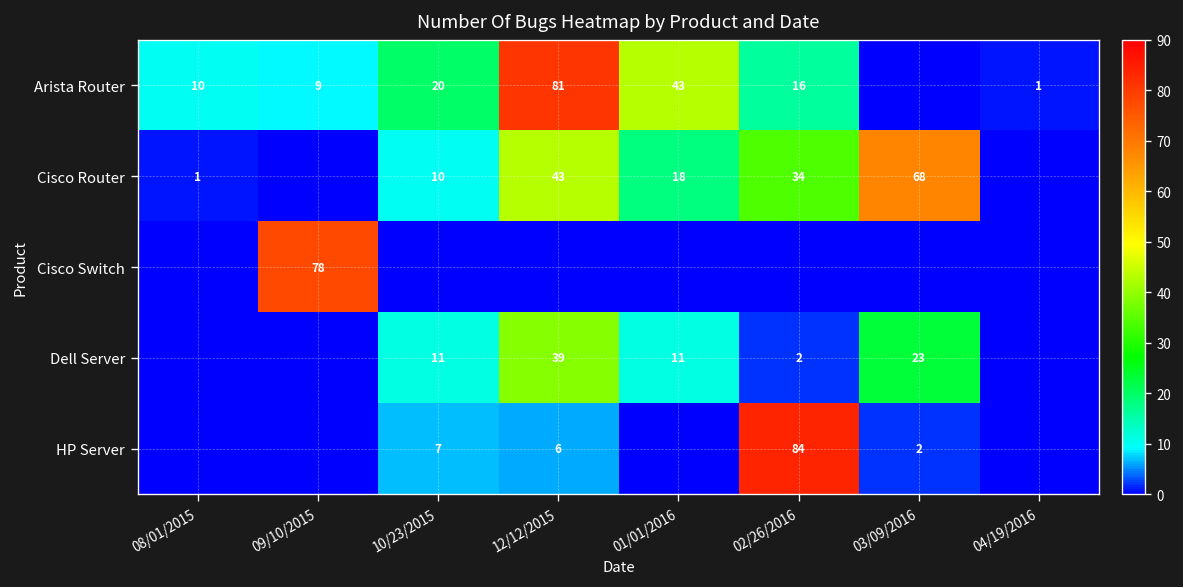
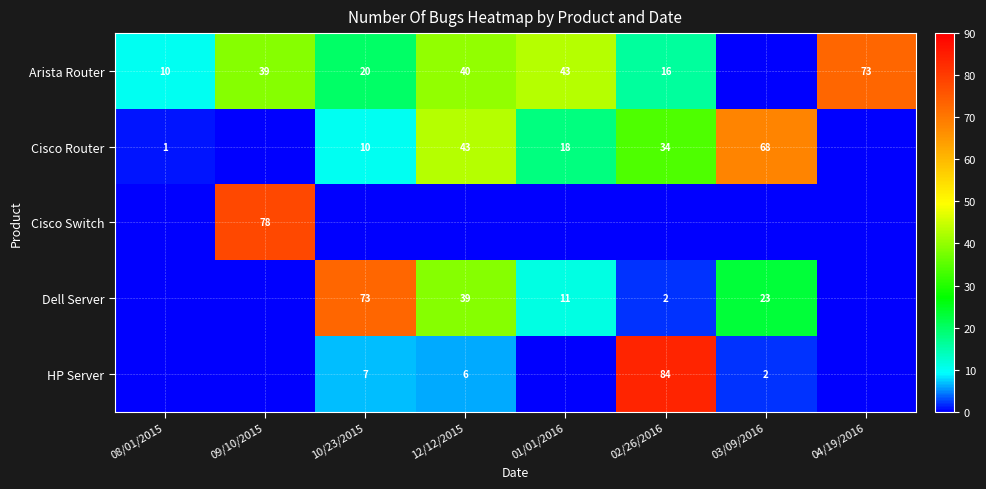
  {
    "Arista Router": {
      "08/01/2015": 10,
-     "09/10/2015": 9,
+     "09/10/2015": 39,
      "10/23/2015": 20,
-     "12/12/2015": 81,
+     "12/12/2015": 40,
      "01/01/2016": 43,
      "02/26/2016": 16,
-     "04/19/2016": 1
+     "04/19/2016": 73
    },
    "Cisco Router": {
      "08/01/2015": 1,
      "10/23/2015": 10,
      "12/12/2015": 43,
      "01/01/2016": 18,
      "02/26/2016": 34,
      "03/09/2016": 68
    },
    "Cisco Switch": {
      "09/10/2015": 78
    },
    "Dell Server": {
-     "10/23/2015": 11,
+     "10/23/2015": 73,
      "12/12/2015": 39,
      "01/01/2016": 11,
      "02/26/2016": 2,
      "03/09/2016": 23
    },
    "HP Server": {
      "10/23/2015": 7,
      "12/12/2015": 6,
      "02/26/2016": 84,
      "03/09/2016": 2
    }
  }
